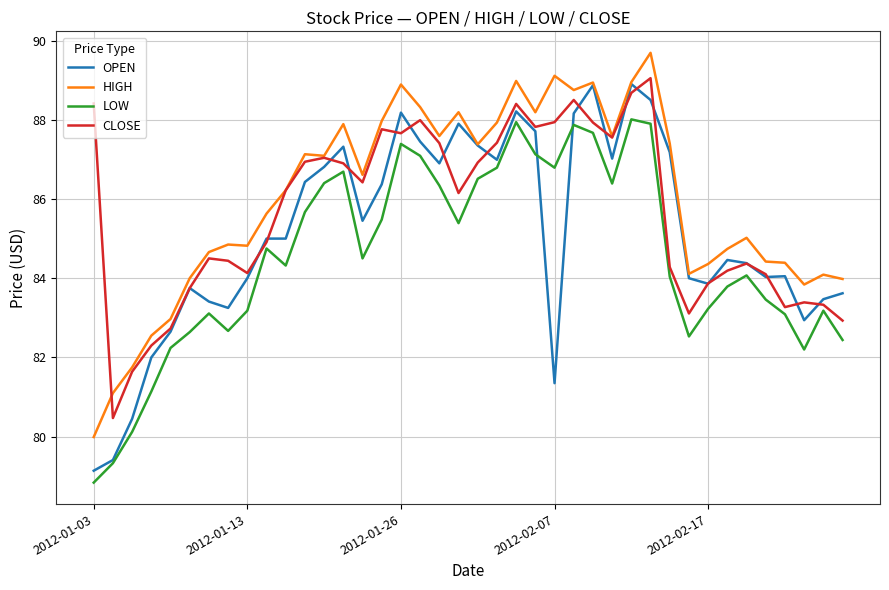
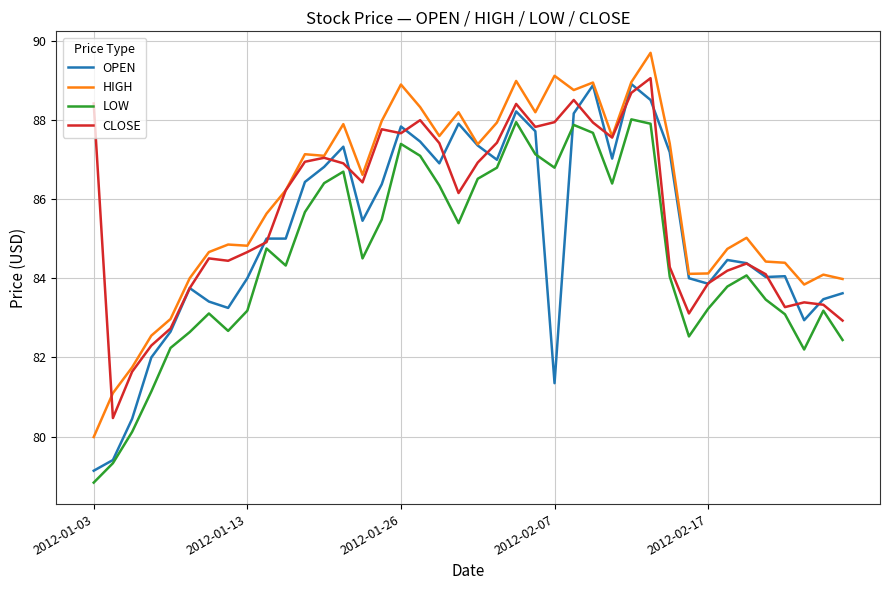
  {
    "OPEN": {
      "2012-01-03": 79.1,
      "2012-01-13": 84.0,
-     "2012-01-26": 88.2,
+     "2012-01-26": 87.8,
      "2012-02-07": 81.4
    },
    "HIGH": {
      "2012-01-03": 80.0,
      "2012-01-13": 84.8,
      "2012-01-26": 88.9,
      "2012-02-07": 89.1,
-     "2012-02-17": 84.4
+     "2012-02-17": 84.1
    },
    "LOW": {
      "2012-01-03": 78.8,
      "2012-01-13": 83.2,
      "2012-01-26": 87.4,
      "2012-02-07": 86.8,
      "2012-02-17": 83.2
    },
    "CLOSE": {
-     "2012-01-13": 84.1,
+     "2012-01-13": 84.7,
      "2012-01-26": 87.7,
      "2012-02-07": 87.9
    }
  }
